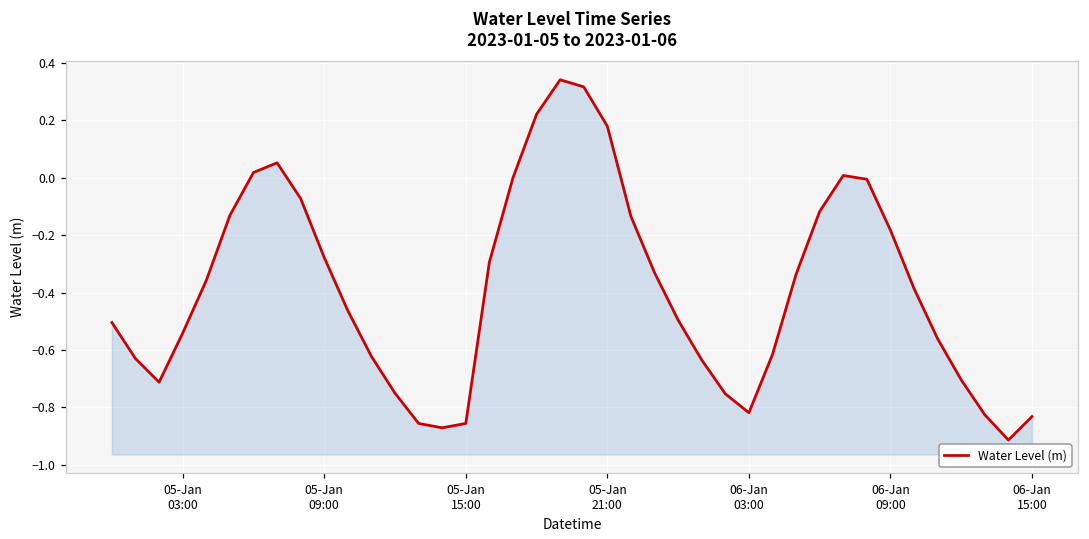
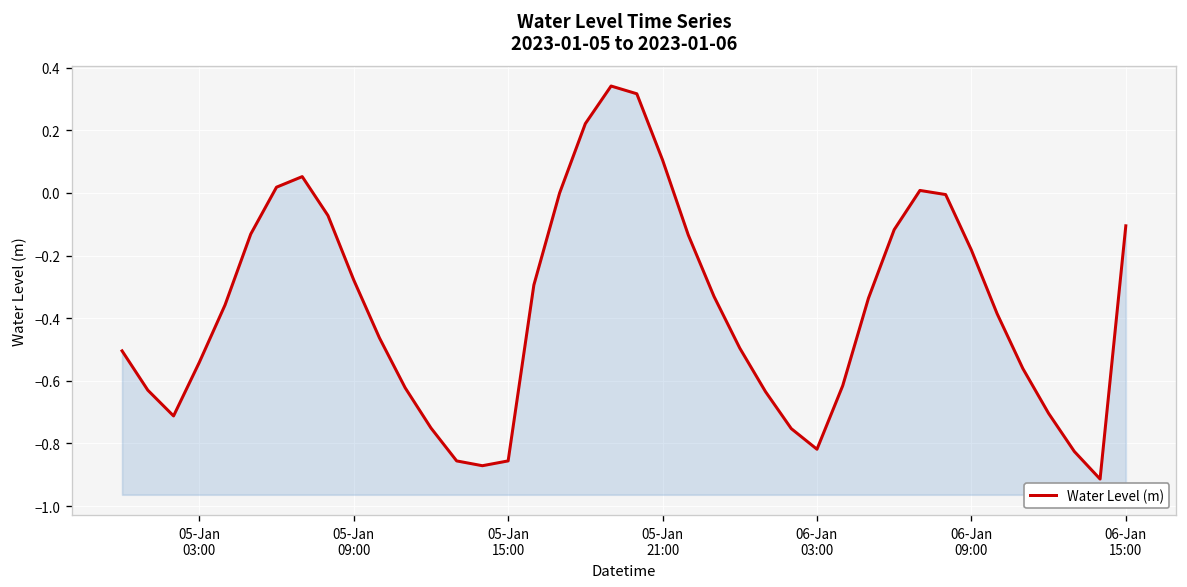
  {
    "05-Jan 03:00": -0.54,
    "05-Jan 09:00": -0.28,
    "05-Jan 15:00": -0.86,
-   "05-Jan 21:00": 0.18,
+   "05-Jan 21:00": 0.11,
    "06-Jan 03:00": -0.82,
    "06-Jan 09:00": -0.18,
-   "06-Jan 15:00": -0.83
+   "06-Jan 15:00": -0.10
  }
